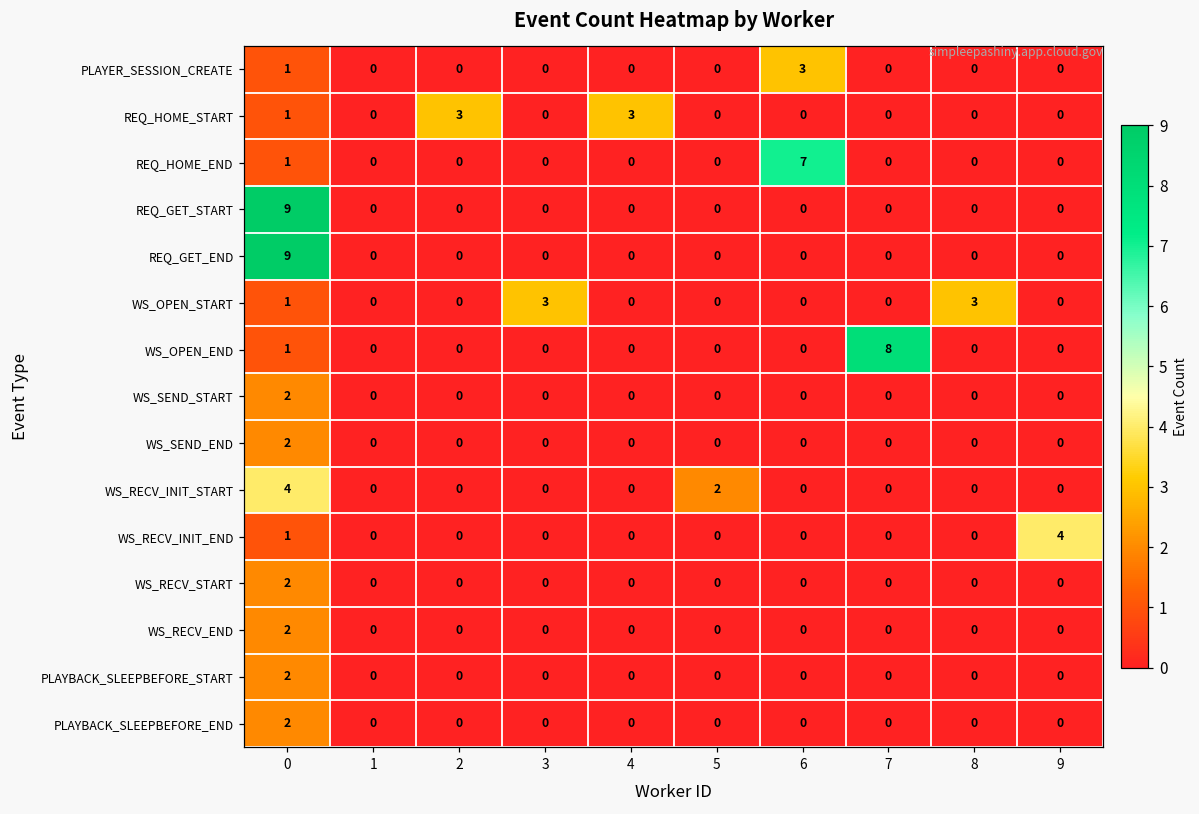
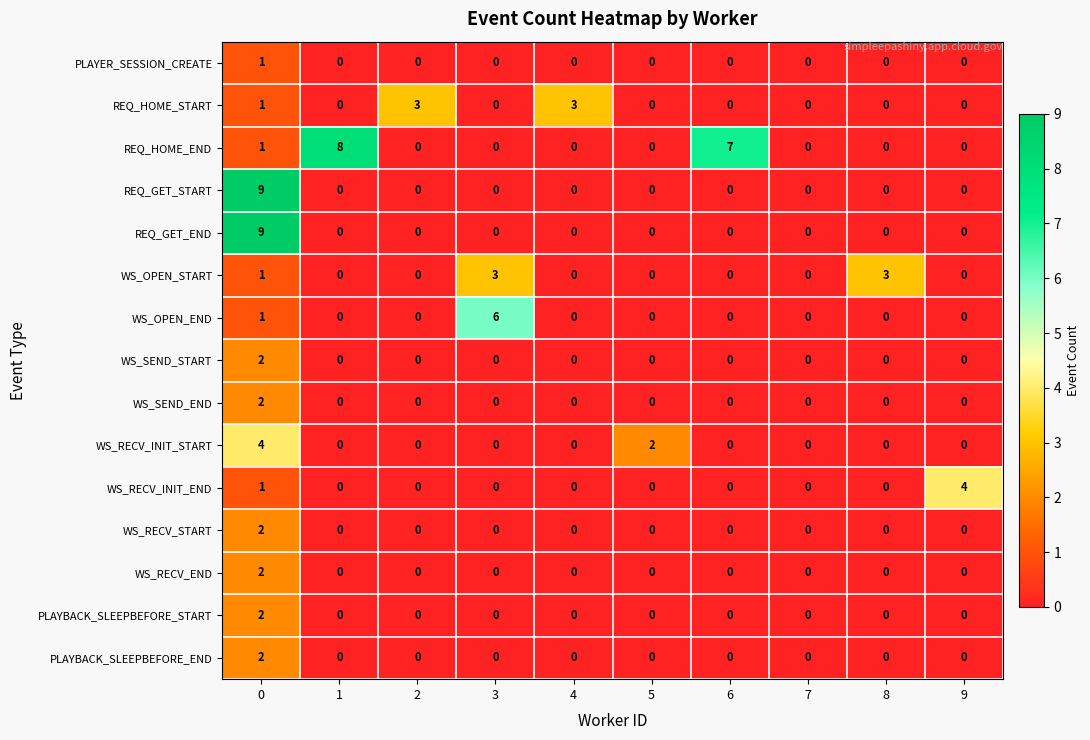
  {
    "PLAYER_SESSION_CREATE": {
      "0": 1,
      "1": 0,
      "2": 0,
      "3": 0,
      "4": 0,
      "5": 0,
-     "6": 3,
+     "6": 0,
      "7": 0,
      "9": 0
    },
    "REQ_HOME_START": {
      "0": 1,
      "1": 0,
      "2": 3,
      "3": 0,
      "4": 3,
      "5": 0,
      "6": 0,
      "7": 0,
      "8": 0,
      "9": 0
    },
    "REQ_HOME_END": {
      "0": 1,
-     "1": 0,
+     "1": 8,
      "2": 0,
      "3": 0,
      "4": 0,
      "5": 0,
      "6": 7,
      "7": 0,
      "8": 0,
      "9": 0
    },
    "REQ_GET_START": {
      "0": 9,
      "1": 0,
      "2": 0,
      "3": 0,
      "4": 0,
      "5": 0,
      "6": 0,
      "7": 0,
      "8": 0,
      "9": 0
    },
    "REQ_GET_END": {
      "0": 9,
      "1": 0,
      "2": 0,
      "3": 0,
      "4": 0,
      "5": 0,
      "6": 0,
      "7": 0,
      "8": 0,
      "9": 0
    },
    "WS_OPEN_START": {
      "0": 1,
      "1": 0,
      "2": 0,
      "3": 3,
      "4": 0,
      "5": 0,
      "6": 0,
      "7": 0,
      "8": 3,
      "9": 0
    },
    "WS_OPEN_END": {
      "0": 1,
      "1": 0,
      "2": 0,
-     "3": 0,
+     "3": 6,
      "4": 0,
      "5": 0,
      "6": 0,
-     "7": 8,
+     "7": 0,
      "8": 0,
      "9": 0
    },
    "WS_SEND_START": {
      "0": 2,
      "1": 0,
      "2": 0,
      "3": 0,
      "4": 0,
      "5": 0,
      "6": 0,
      "7": 0,
      "8": 0,
      "9": 0
    },
    "WS_SEND_END": {
      "0": 2,
      "1": 0,
      "2": 0,
      "3": 0,
      "4": 0,
      "5": 0,
      "6": 0,
      "7": 0,
      "8": 0,
      "9": 0
    },
    "WS_RECV_INIT_START": {
      "0": 4,
      "1": 0,
      "2": 0,
      "3": 0,
      "4": 0,
      "5": 2,
      "6": 0,
      "7": 0,
      "8": 0,
      "9": 0
    },
    "WS_RECV_INIT_END": {
      "0": 1,
      "1": 0,
      "2": 0,
      "3": 0,
      "4": 0,
      "5": 0,
      "6": 0,
      "7": 0,
      "8": 0,
      "9": 4
    },
    "WS_RECV_START": {
      "0": 2,
      "1": 0,
      "2": 0,
      "3": 0,
      "4": 0,
      "5": 0,
      "6": 0,
      "7": 0,
      "8": 0,
      "9": 0
    },
    "WS_RECV_END": {
      "0": 2,
      "1": 0,
      "2": 0,
      "3": 0,
      "4": 0,
      "5": 0,
      "6": 0,
      "7": 0,
      "8": 0,
      "9": 0
    },
    "PLAYBACK_SLEEPBEFORE_START": {
      "0": 2,
      "1": 0,
      "2": 0,
      "3": 0,
      "4": 0,
      "5": 0,
      "6": 0,
      "7": 0,
      "8": 0,
      "9": 0
    },
    "PLAYBACK_SLEEPBEFORE_END": {
      "0": 2,
      "1": 0,
      "2": 0,
      "3": 0,
      "4": 0,
      "5": 0,
      "6": 0,
      "7": 0,
      "8": 0,
      "9": 0
    }
  }
